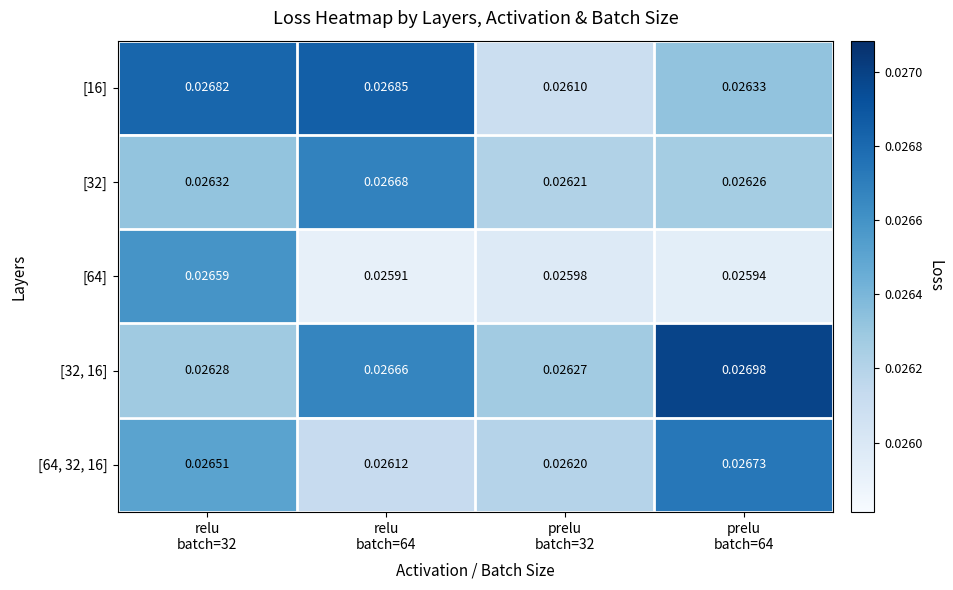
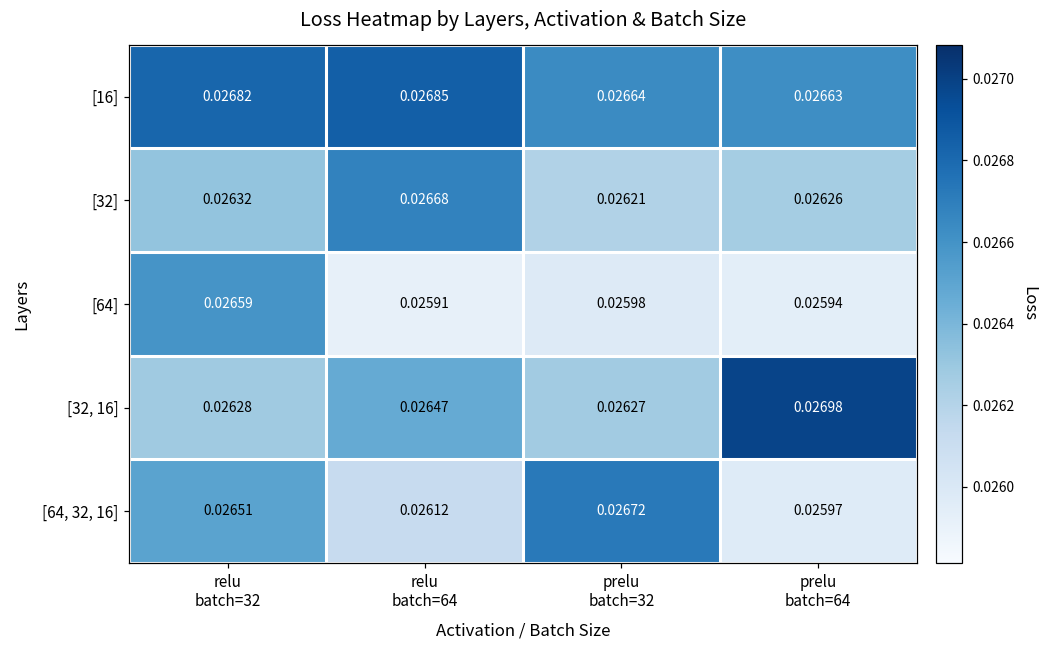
  {
    "[16]": {
      "relu batch=32": 0.02682,
      "relu batch=64": 0.02685,
-     "prelu batch=32": 0.02610,
-     "prelu batch=64": 0.02633
+     "prelu batch=32": 0.02664,
+     "prelu batch=64": 0.02663
    },
    "[32]": {
      "relu batch=32": 0.02632,
      "relu batch=64": 0.02668,
      "prelu batch=32": 0.02621,
      "prelu batch=64": 0.02626
    },
    "[64]": {
      "relu batch=32": 0.02659,
      "relu batch=64": 0.02591,
      "prelu batch=32": 0.02598,
      "prelu batch=64": 0.02594
    },
    "[32, 16]": {
      "relu batch=32": 0.02628,
-     "relu batch=64": 0.02666,
+     "relu batch=64": 0.02647,
      "prelu batch=32": 0.02627,
      "prelu batch=64": 0.02698
    },
    "[64, 32, 16]": {
      "relu batch=32": 0.02651,
      "relu batch=64": 0.02612,
-     "prelu batch=32": 0.02620,
-     "prelu batch=64": 0.02673
+     "prelu batch=32": 0.02672,
+     "prelu batch=64": 0.02597
    }
  }
